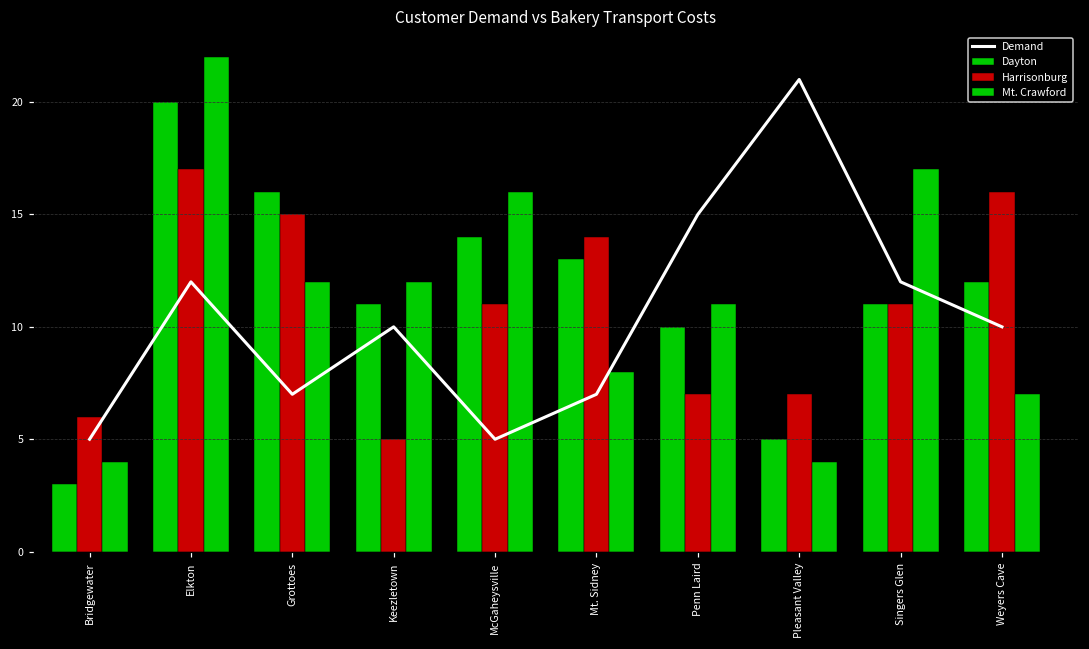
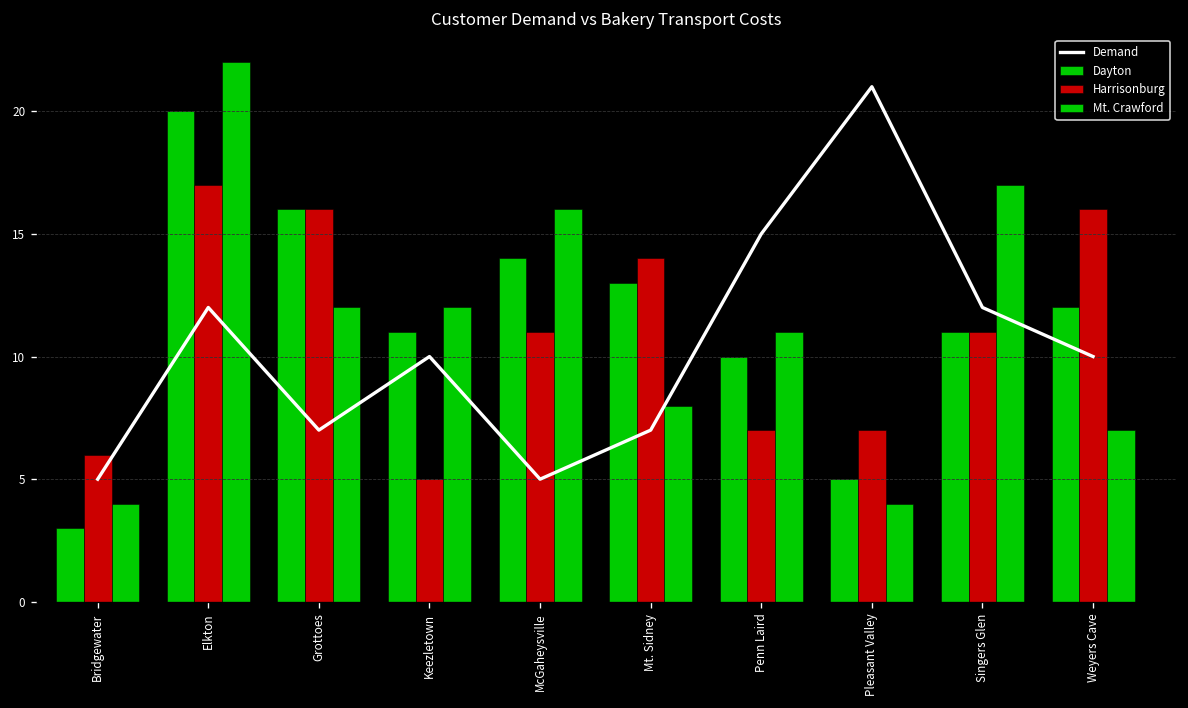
  {
    "Demand": {
      "Bridgewater": 5,
      "Elkton": 12,
      "Grottoes": 7,
      "Keezletown": 10,
      "McGaheysville": 5,
      "Mt. Sidney": 7,
      "Penn Laird": 15,
      "Pleasant Valley": 21,
      "Singers Glen": 12,
      "Weyers Cave": 10
    },
    "Harrisonburg": {
      "Bridgewater": 6,
      "Elkton": 17,
-     "Grottoes": 15,
+     "Grottoes": 16,
      "Keezletown": 5,
      "McGaheysville": 11,
      "Mt. Sidney": 14,
      "Penn Laird": 7,
      "Pleasant Valley": 7,
      "Singers Glen": 11,
      "Weyers Cave": 16
    }
  }
